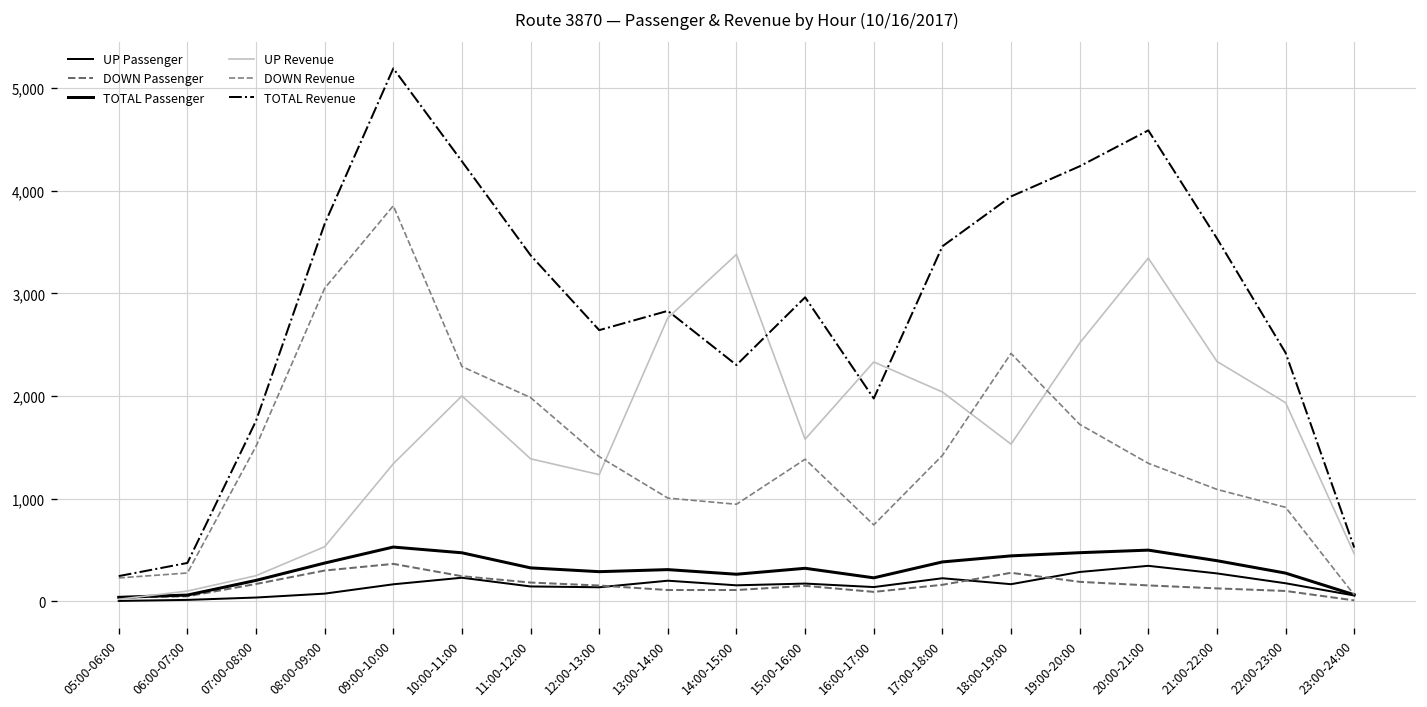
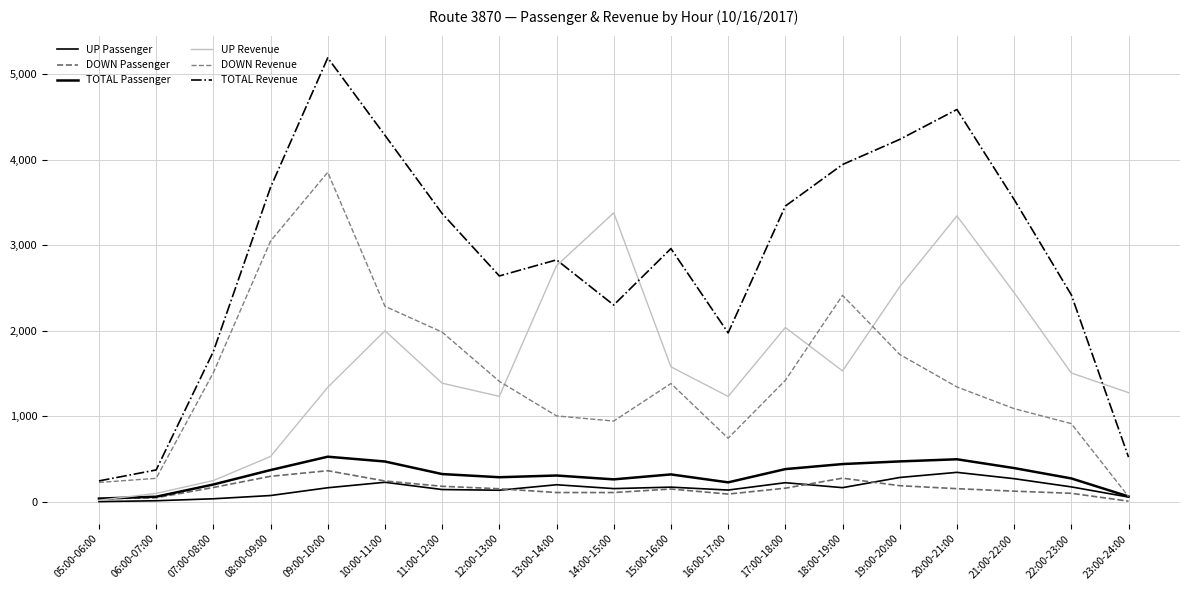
  {
    "UP Revenue": {
      "06:00-07:00": "100",
      "07:00-08:00": "200",
      "08:00-09:00": "500",
      "09:00-10:00": "1,300",
      "10:00-11:00": "2,000",
      "11:00-12:00": "1,400",
      "12:00-13:00": "1,200",
      "13:00-14:00": "2,800",
      "14:00-15:00": "3,400",
      "15:00-16:00": "1,600",
-     "16:00-17:00": "2,300",
+     "16:00-17:00": "1,200",
      "17:00-18:00": "2,000",
      "18:00-19:00": "1,500",
      "19:00-20:00": "2,500",
      "20:00-21:00": "3,300",
-     "21:00-22:00": "2,300",
-     "22:00-23:00": "1,900",
-     "23:00-24:00": "500"
+     "21:00-22:00": "2,400",
+     "22:00-23:00": "1,500",
+     "23:00-24:00": "1,300"
    }
  }
